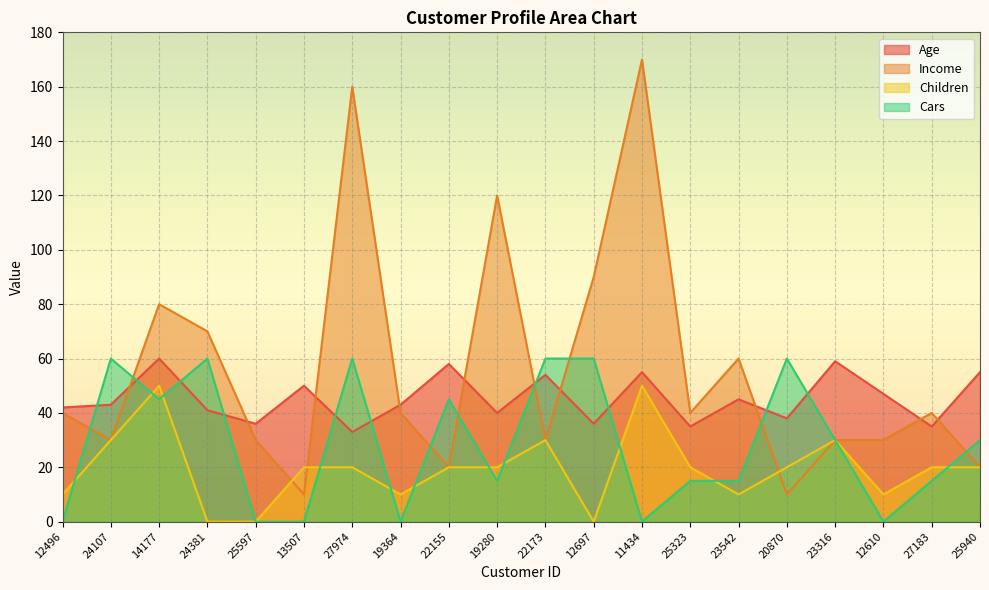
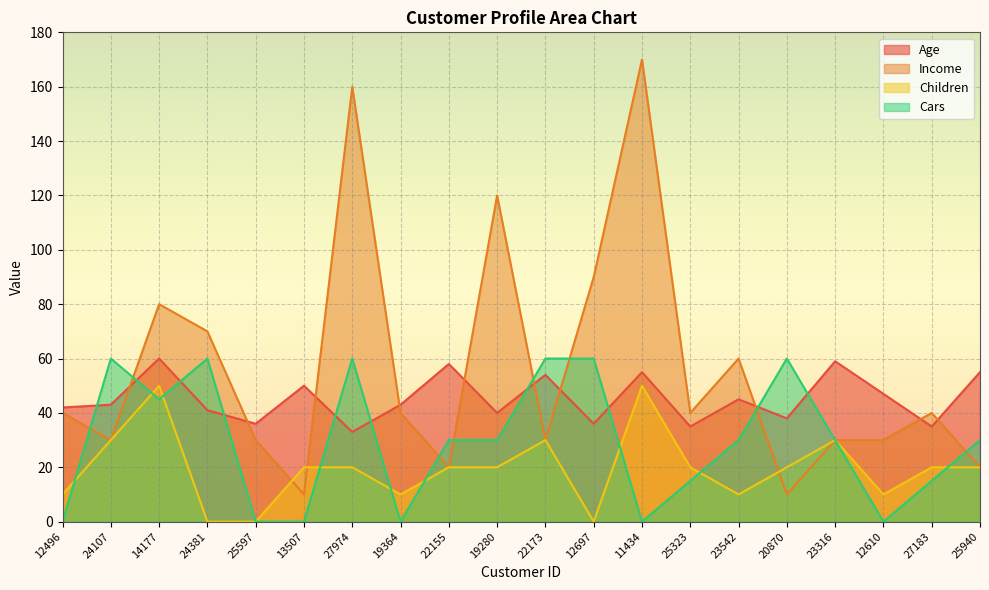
  {
    "Cars": {
      "12496": 0,
      "24107": 60,
      "14177": 45,
      "24381": 60,
      "13507": 0,
      "27974": 60,
      "19364": 0,
-     "22155": 45,
-     "19280": 15,
+     "22155": 30,
+     "19280": 30,
      "22173": 60,
      "12697": 60,
      "11434": 0,
      "25323": 15,
-     "23542": 15,
+     "23542": 30,
      "20870": 60,
      "12610": 0,
      "27183": 15,
      "25940": 30
    }
  }
